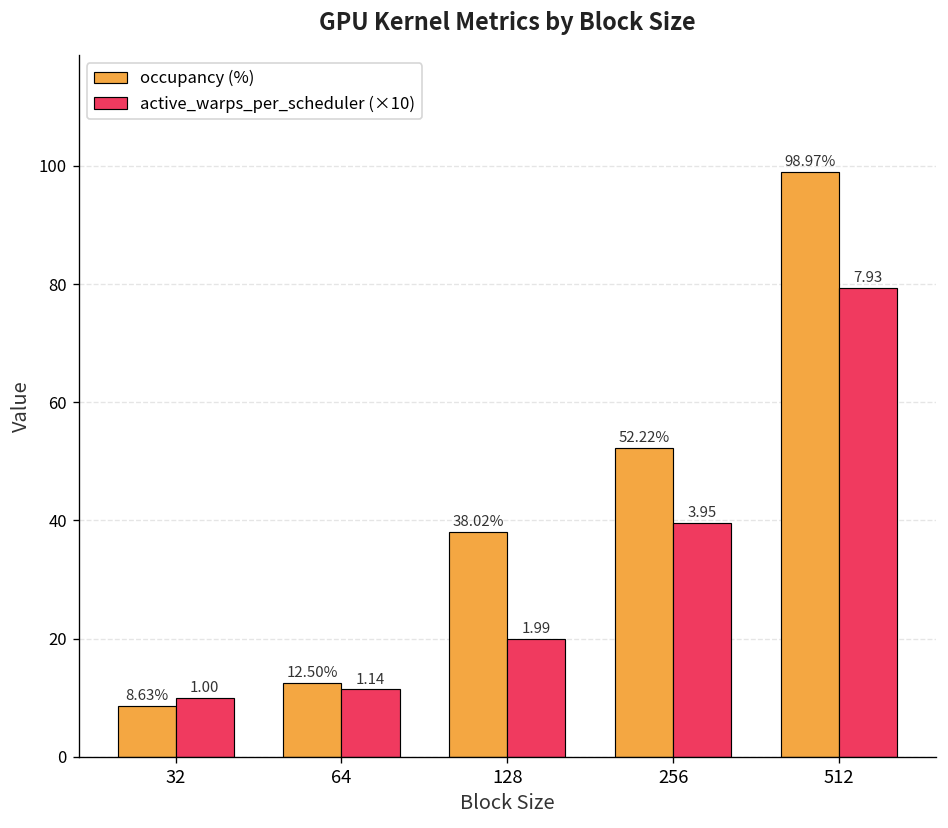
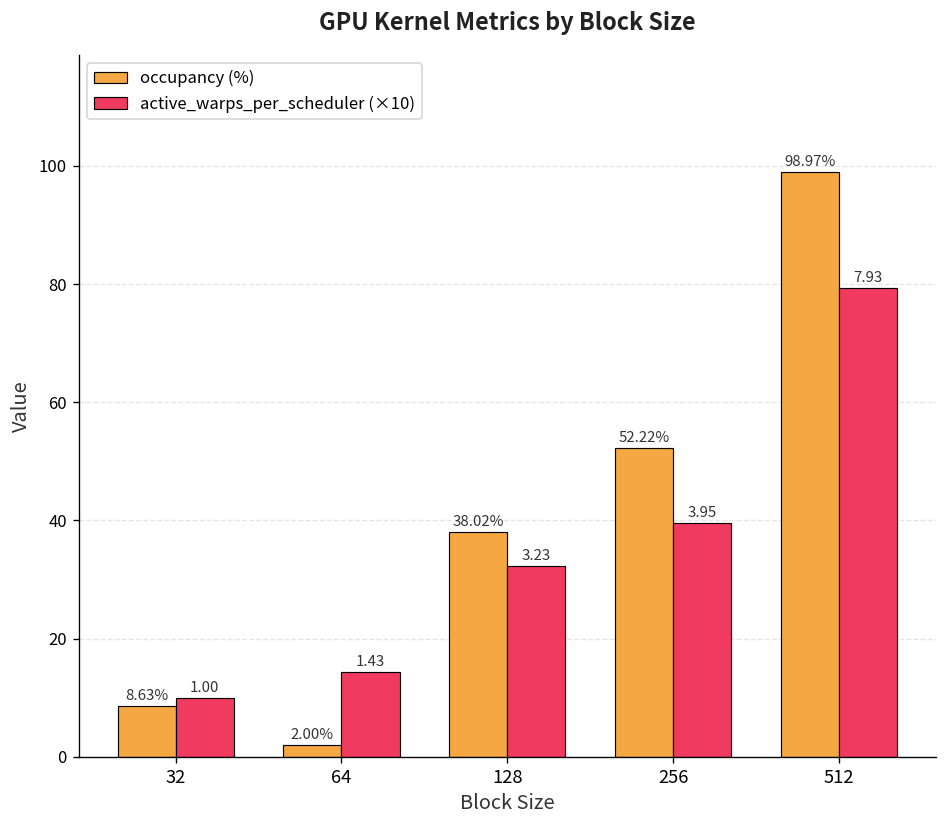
  {
    "occupancy (%)": {
      "32": "8.63%",
-     "64": "12.50%",
+     "64": "2.00%",
      "128": "38.02%",
      "256": "52.22%",
      "512": "98.97%"
    },
    "active_warps_per_scheduler (×10)": {
-     "64": "1.14",
-     "128": "1.99"
+     "64": "1.43",
+     "128": "3.23"
    }
  }
